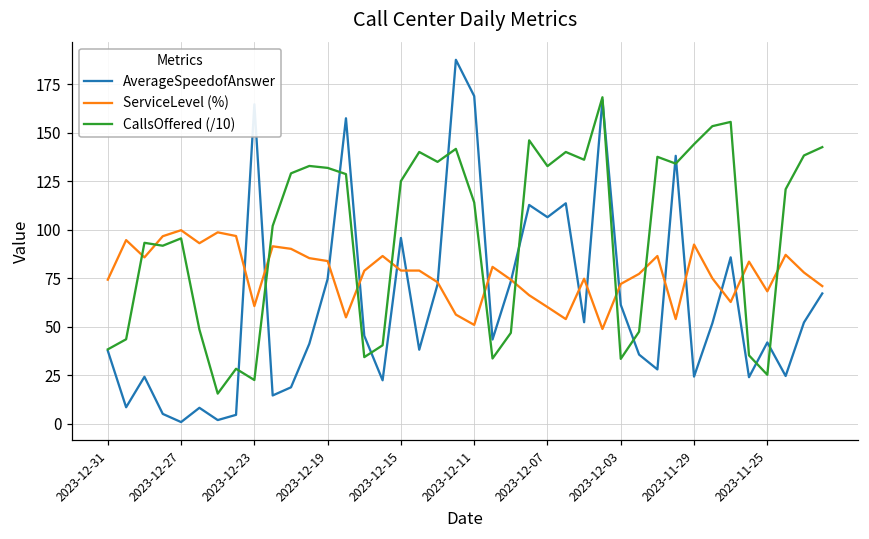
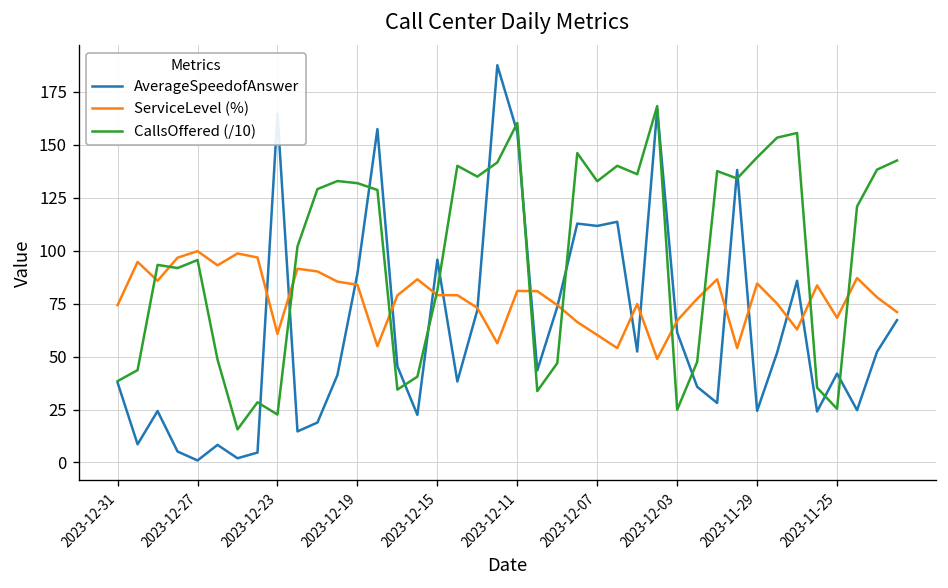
  {
    "AverageSpeedofAnswer": {
      "2023-12-27": 1,
-     "2023-12-19": 75,
+     "2023-12-19": 89,
      "2023-12-15": 96,
-     "2023-12-11": 169,
-     "2023-12-07": 107,
+     "2023-12-11": 156,
+     "2023-12-07": 112,
      "2023-12-03": 61,
      "2023-11-29": 24,
      "2023-11-25": 42
    },
    "ServiceLevel (%)": {
      "2023-12-31": 74,
      "2023-12-27": 100,
      "2023-12-23": 61,
      "2023-12-19": 84,
      "2023-12-15": 79,
-     "2023-12-11": 51,
+     "2023-12-11": 81,
      "2023-12-07": 60,
-     "2023-12-03": 72,
-     "2023-11-29": 92,
+     "2023-12-03": 67,
+     "2023-11-29": 85,
      "2023-11-25": 68
    },
    "CallsOffered (/10)": {
      "2023-12-27": 96,
      "2023-12-23": 23,
      "2023-12-19": 132,
-     "2023-12-15": 125,
-     "2023-12-11": 114,
+     "2023-12-15": 81,
+     "2023-12-11": 160,
      "2023-12-07": 133,
-     "2023-12-03": 34,
+     "2023-12-03": 25,
      "2023-11-29": 144,
      "2023-11-25": 25
    }
  }
